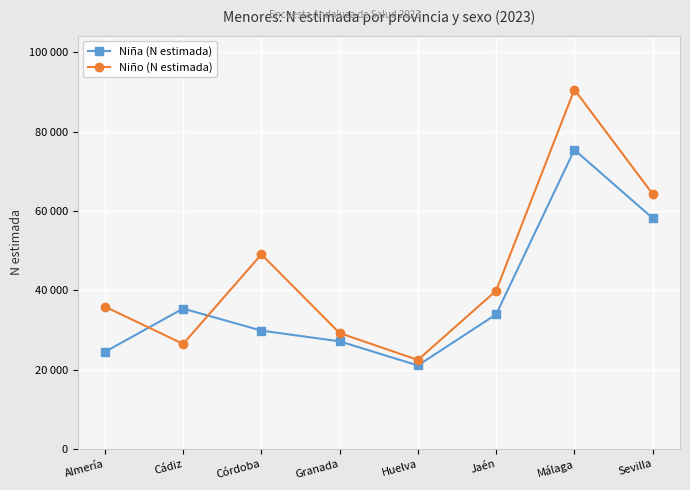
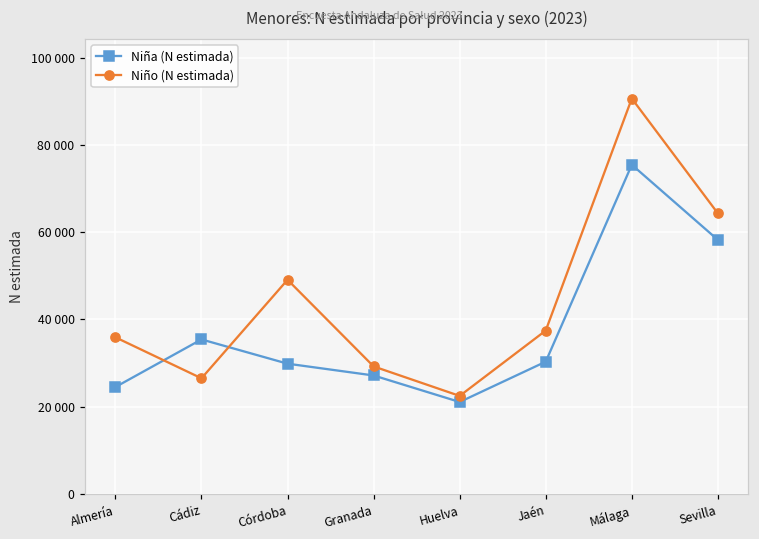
  {
    "Niña (N estimada)": {
      "Almería": 25000,
      "Cádiz": 35000,
      "Córdoba": 30000,
      "Granada": 27000,
      "Huelva": 21000,
-     "Jaén": 34000,
+     "Jaén": 30000,
      "Málaga": 75000,
      "Sevilla": 58000
    },
    "Niño (N estimada)": {
      "Almería": 36000,
      "Cádiz": 27000,
      "Córdoba": 49000,
      "Granada": 29000,
      "Huelva": 22000,
-     "Jaén": 40000,
+     "Jaén": 37000,
      "Málaga": 91000,
      "Sevilla": 64000
    }
  }
